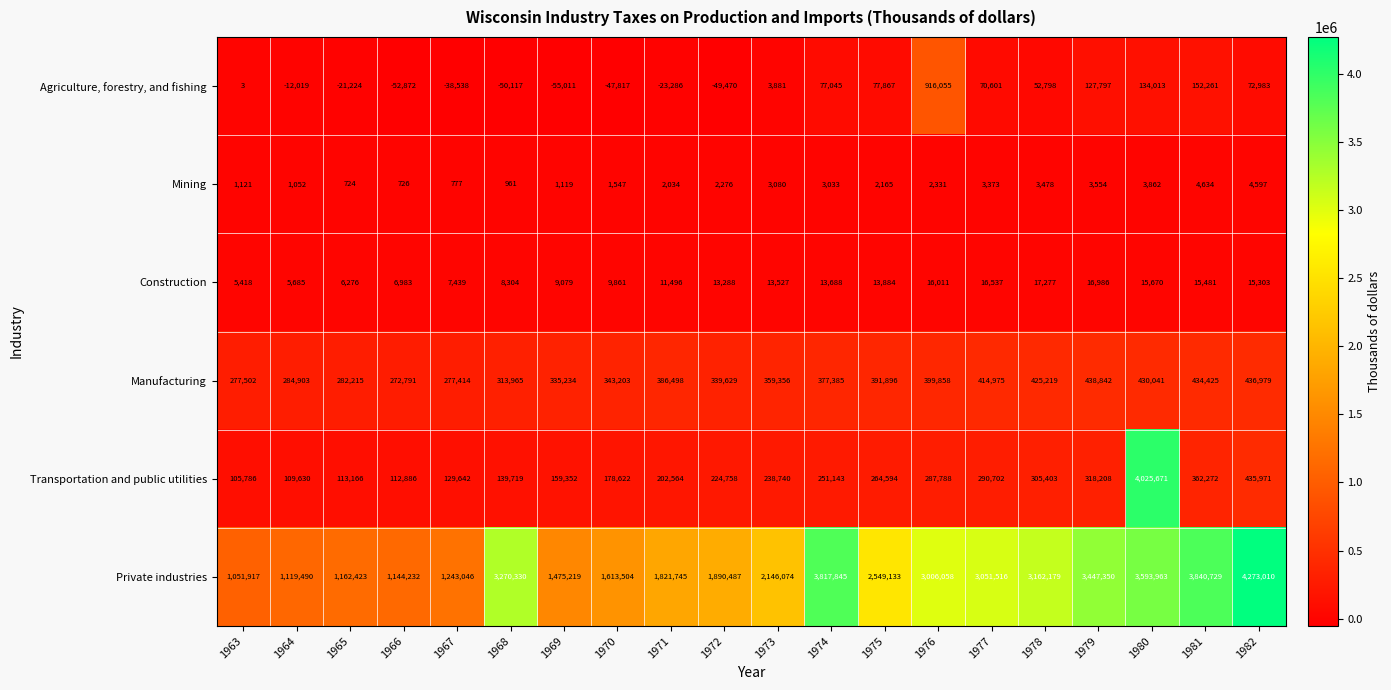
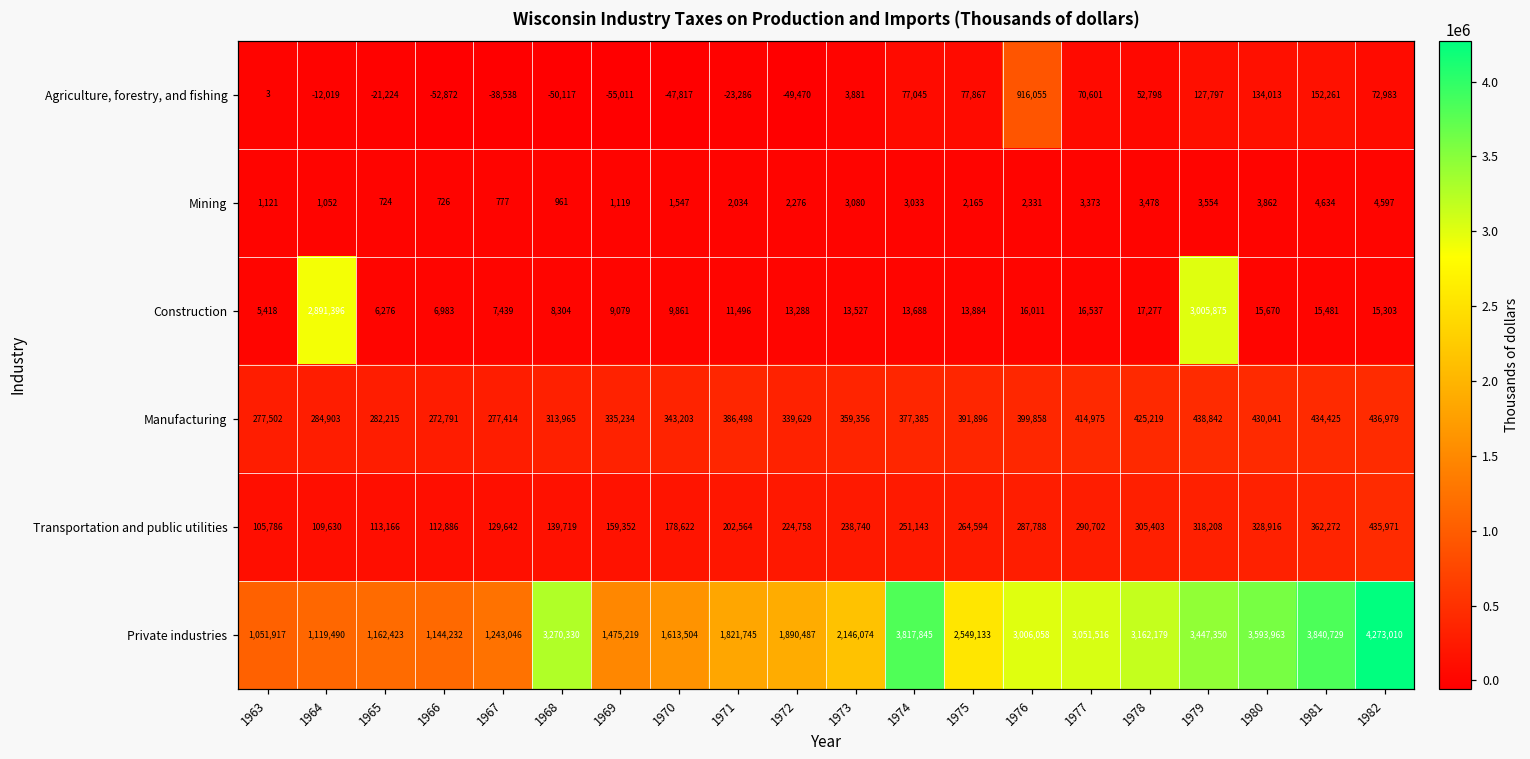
  {
    "Agriculture, forestry, and fishing": {
      "1963": "3",
      "1964": "-12,019",
      "1965": "-21,224",
      "1966": "-52,872",
      "1967": "-38,538",
      "1968": "-50,117",
      "1969": "-55,011",
      "1970": "-47,817",
      "1971": "-23,286",
      "1972": "-49,470",
      "1973": "3,881",
      "1974": "77,045",
      "1975": "77,867",
      "1976": "916,055",
      "1977": "70,601",
      "1978": "52,798",
      "1979": "127,797",
      "1980": "134,013",
      "1981": "152,261",
      "1982": "72,983"
    },
    "Mining": {
      "1963": "1,121",
      "1964": "1,052",
      "1965": "724",
      "1966": "726",
      "1967": "777",
      "1968": "961",
      "1969": "1,119",
      "1970": "1,547",
      "1971": "2,034",
      "1972": "2,276",
      "1973": "3,080",
      "1974": "3,033",
      "1975": "2,165",
      "1976": "2,331",
      "1977": "3,373",
      "1978": "3,478",
      "1979": "3,554",
      "1980": "3,862",
      "1981": "4,634",
      "1982": "4,597"
    },
    "Construction": {
      "1963": "5,418",
-     "1964": "5,685",
+     "1964": "2,891,396",
      "1965": "6,276",
      "1966": "6,983",
      "1967": "7,439",
      "1968": "8,304",
      "1969": "9,079",
      "1970": "9,861",
      "1971": "11,496",
      "1972": "13,288",
      "1973": "13,527",
      "1974": "13,688",
      "1975": "13,884",
      "1976": "16,011",
      "1977": "16,537",
      "1978": "17,277",
-     "1979": "16,986",
+     "1979": "3,005,875",
      "1980": "15,670",
      "1981": "15,481",
      "1982": "15,303"
    },
    "Manufacturing": {
      "1963": "277,502",
      "1964": "284,903",
      "1965": "282,215",
      "1966": "272,791",
      "1967": "277,414",
      "1968": "313,965",
      "1969": "335,234",
      "1970": "343,203",
      "1971": "386,498",
      "1972": "339,629",
      "1973": "359,356",
      "1974": "377,385",
      "1975": "391,896",
      "1976": "399,858",
      "1977": "414,975",
      "1978": "425,219",
      "1979": "438,842",
      "1980": "430,041",
      "1981": "434,425",
      "1982": "436,979"
    },
    "Transportation and public utilities": {
      "1963": "105,786",
      "1964": "109,630",
      "1965": "113,166",
      "1966": "112,886",
      "1967": "129,642",
      "1968": "139,719",
      "1969": "159,352",
      "1970": "178,622",
      "1971": "202,564",
      "1972": "224,758",
      "1973": "238,740",
      "1974": "251,143",
      "1975": "264,594",
      "1976": "287,788",
      "1977": "290,702",
      "1978": "305,403",
      "1979": "318,208",
-     "1980": "4,025,671",
+     "1980": "328,916",
      "1981": "362,272",
      "1982": "435,971"
    },
    "Private industries": {
      "1963": "1,051,917",
      "1964": "1,119,490",
      "1965": "1,162,423",
      "1966": "1,144,232",
      "1967": "1,243,046",
      "1968": "3,270,330",
      "1969": "1,475,219",
      "1970": "1,613,504",
      "1971": "1,821,745",
      "1972": "1,890,487",
      "1973": "2,146,074",
      "1974": "3,817,845",
      "1975": "2,549,133",
      "1976": "3,006,058",
      "1977": "3,051,516",
      "1978": "3,162,179",
      "1979": "3,447,350",
      "1980": "3,593,963",
      "1981": "3,840,729",
      "1982": "4,273,010"
    }
  }
